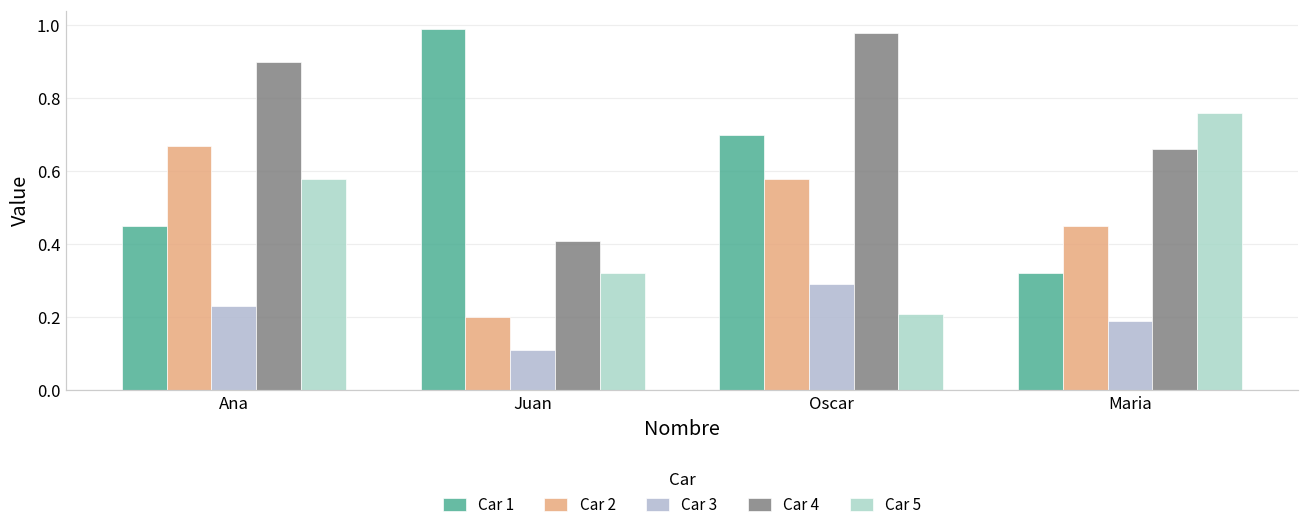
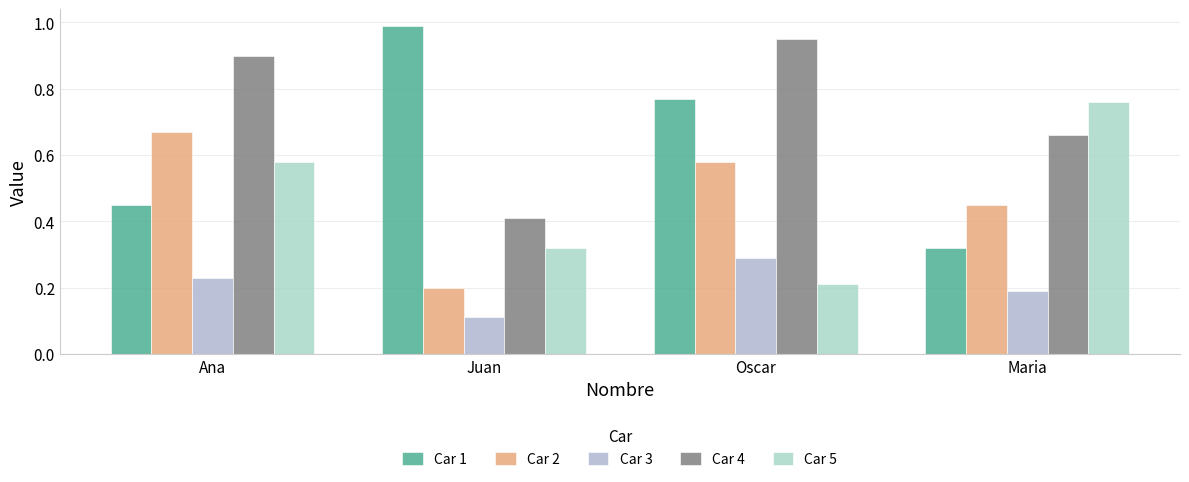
  {
    "Car 1": {
      "Ana": 0.45,
      "Juan": 0.99,
-     "Oscar": 0.70,
+     "Oscar": 0.77,
      "Maria": 0.32
    },
    "Car 2": {
      "Ana": 0.67,
      "Juan": 0.20,
      "Oscar": 0.58,
      "Maria": 0.45
    },
    "Car 4": {
      "Ana": 0.90,
      "Juan": 0.41,
-     "Oscar": 0.98,
+     "Oscar": 0.95,
      "Maria": 0.66
    }
  }
